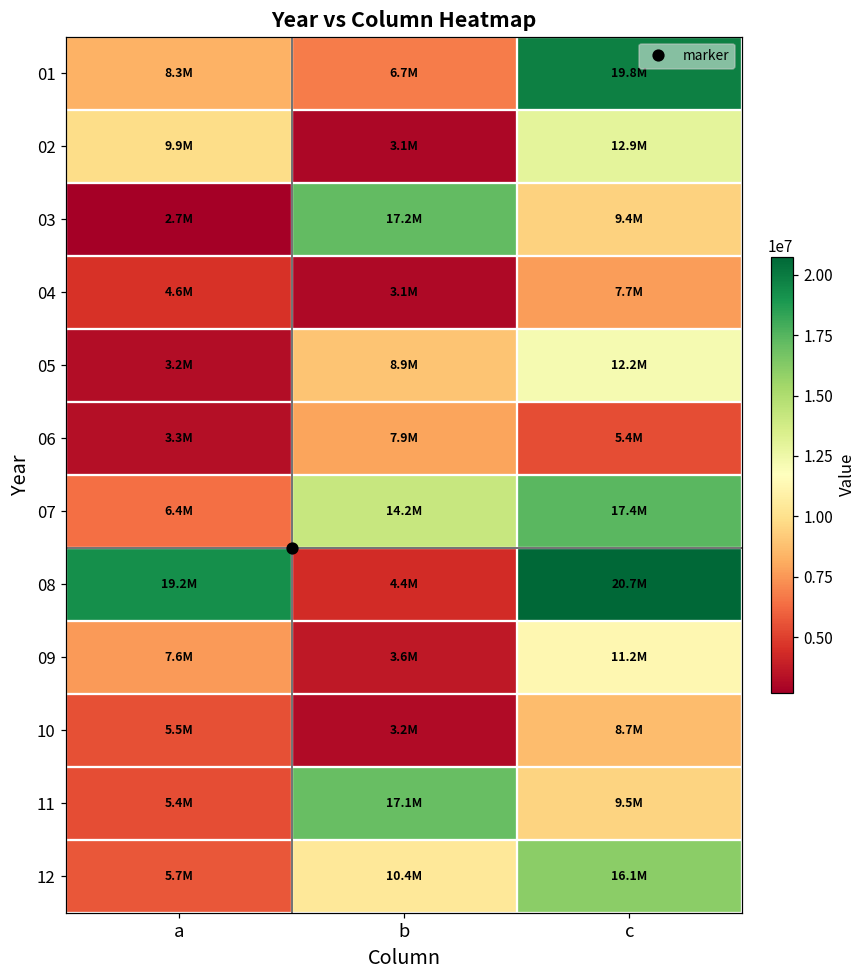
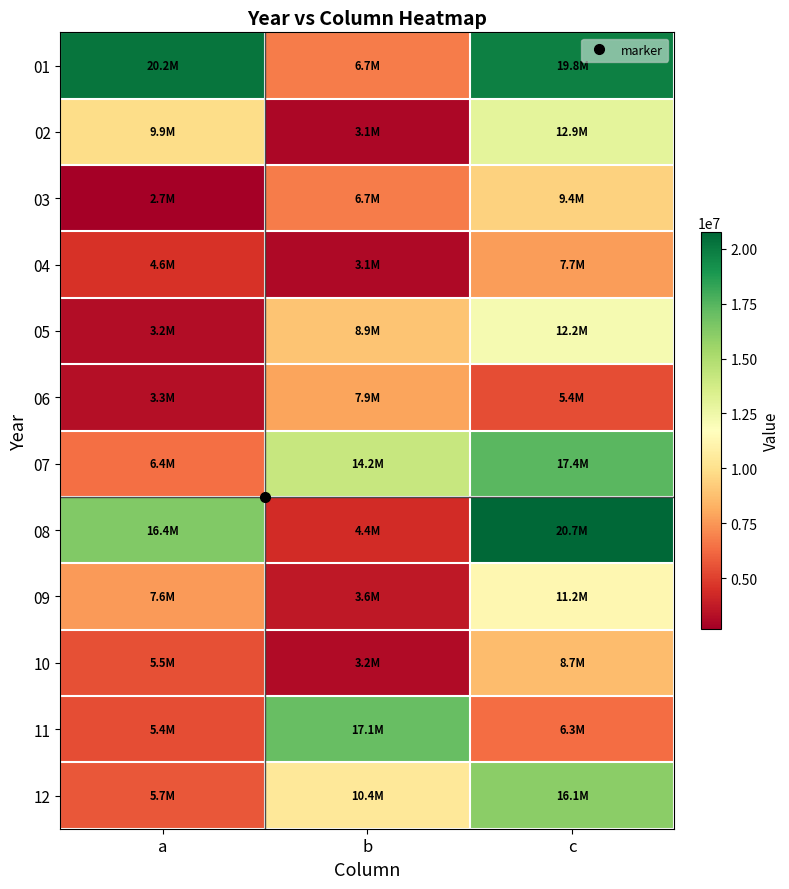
  {
    "01": {
-     "a": "8.3M",
+     "a": "20.2M",
      "b": "6.7M"
    },
    "02": {
      "a": "9.9M",
      "b": "3.1M",
      "c": "12.9M"
    },
    "03": {
      "a": "2.7M",
-     "b": "17.2M",
+     "b": "6.7M",
      "c": "9.4M"
    },
    "04": {
      "a": "4.6M",
      "b": "3.1M",
      "c": "7.7M"
    },
    "05": {
      "a": "3.2M",
      "b": "8.9M",
      "c": "12.2M"
    },
    "06": {
      "a": "3.3M",
      "b": "7.9M",
      "c": "5.4M"
    },
    "07": {
      "a": "6.4M",
      "b": "14.2M",
      "c": "17.4M"
    },
    "08": {
-     "a": "19.2M",
+     "a": "16.4M",
      "b": "4.4M",
      "c": "20.7M"
    },
    "09": {
      "a": "7.6M",
      "b": "3.6M",
      "c": "11.2M"
    },
    "10": {
      "a": "5.5M",
      "b": "3.2M",
      "c": "8.7M"
    },
    "11": {
      "a": "5.4M",
      "b": "17.1M",
-     "c": "9.5M"
+     "c": "6.3M"
    },
    "12": {
      "a": "5.7M",
      "b": "10.4M",
      "c": "16.1M"
    }
  }
